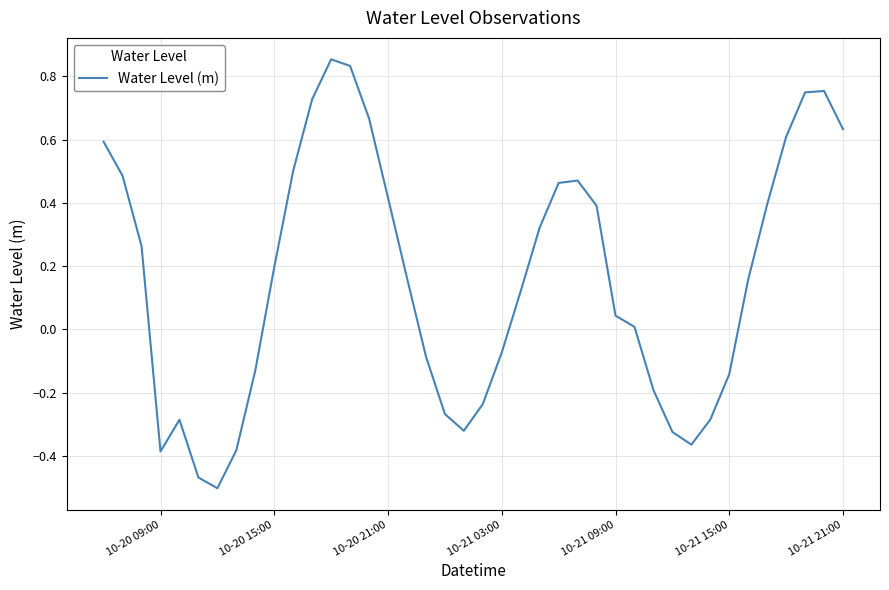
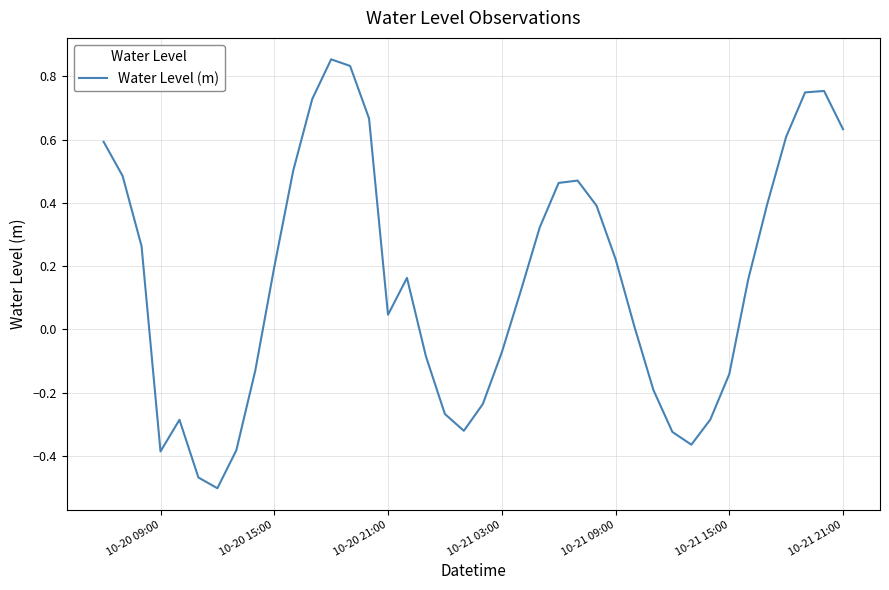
  {
    "10-20 09:00": -0.39,
    "10-20 15:00": 0.20,
-   "10-20 21:00": 0.42,
+   "10-20 21:00": 0.05,
    "10-21 03:00": -0.07,
-   "10-21 09:00": 0.04,
+   "10-21 09:00": 0.22,
    "10-21 15:00": -0.14,
    "10-21 21:00": 0.63
  }
